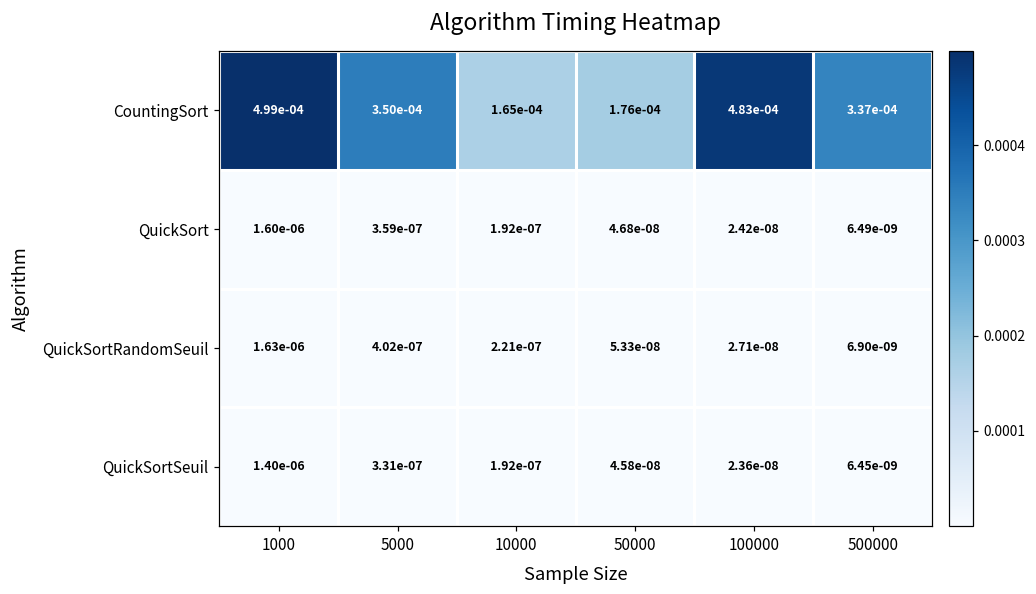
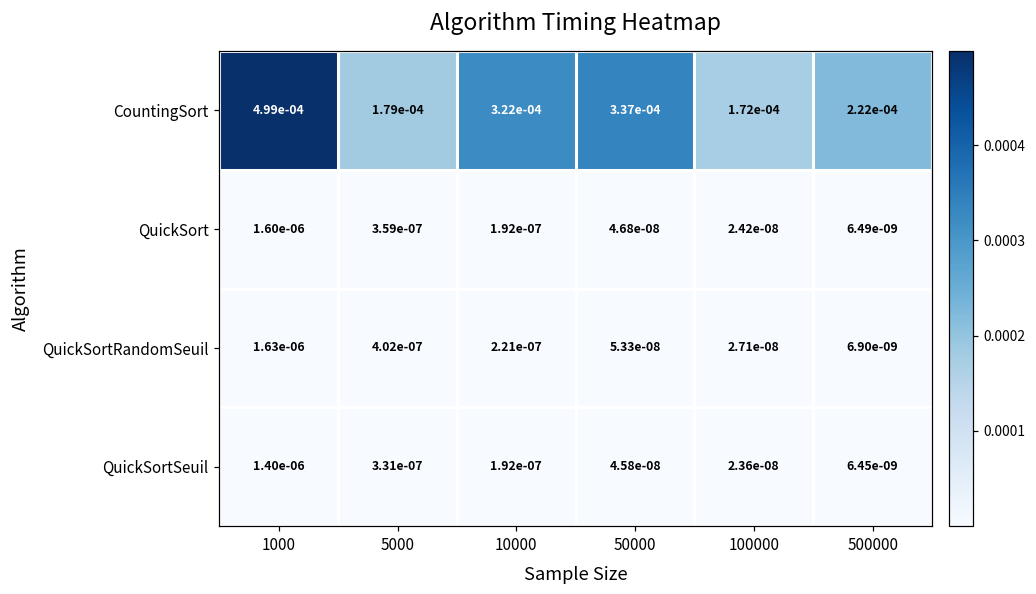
  {
    "CountingSort": {
      "1000": "4.99e-04",
-     "5000": "3.50e-04",
-     "10000": "1.65e-04",
-     "50000": "1.76e-04",
-     "100000": "4.83e-04",
-     "500000": "3.37e-04"
+     "5000": "1.79e-04",
+     "10000": "3.22e-04",
+     "50000": "3.37e-04",
+     "100000": "1.72e-04",
+     "500000": "2.22e-04"
    },
    "QuickSort": {
      "1000": "1.60e-06",
      "5000": "3.59e-07",
      "10000": "1.92e-07",
      "50000": "4.68e-08",
      "100000": "2.42e-08",
      "500000": "6.49e-09"
    },
    "QuickSortRandomSeuil": {
      "1000": "1.63e-06",
      "5000": "4.02e-07",
      "10000": "2.21e-07",
      "50000": "5.33e-08",
      "100000": "2.71e-08",
      "500000": "6.90e-09"
    },
    "QuickSortSeuil": {
      "1000": "1.40e-06",
      "5000": "3.31e-07",
      "10000": "1.92e-07",
      "50000": "4.58e-08",
      "100000": "2.36e-08",
      "500000": "6.45e-09"
    }
  }
